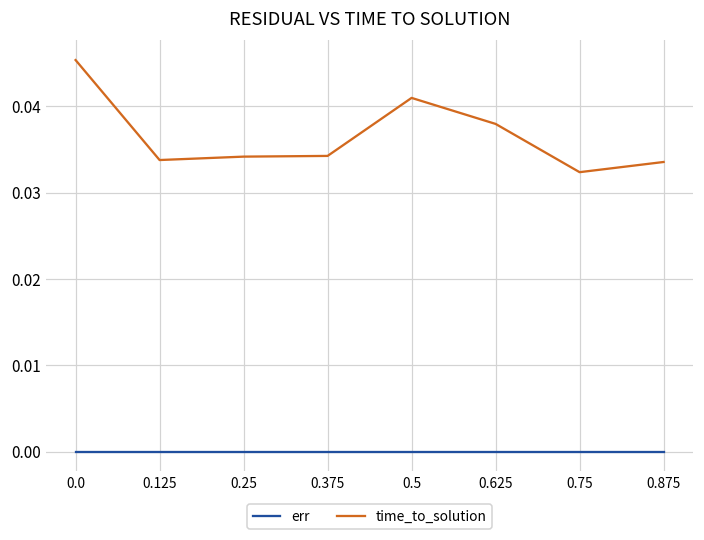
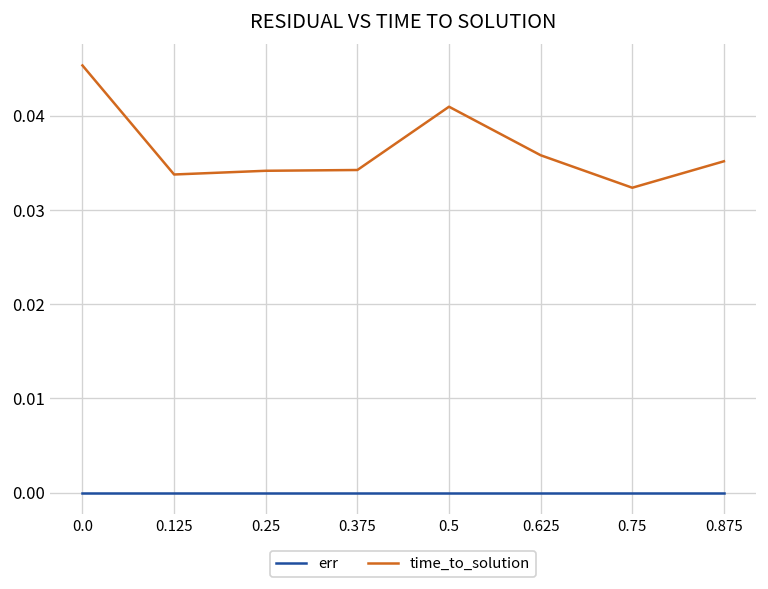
  {
    "err": {
      "0.0": 0.000,
      "0.125": 0.000,
      "0.25": 0.000,
      "0.375": 0.000,
      "0.5": 0.000,
      "0.625": 0.000,
      "0.75": 0.000,
      "0.875": 0.000
    },
    "time_to_solution": {
      "0.0": 0.045,
      "0.125": 0.034,
      "0.25": 0.034,
      "0.375": 0.034,
      "0.5": 0.041,
-     "0.625": 0.038,
+     "0.625": 0.036,
      "0.75": 0.032,
-     "0.875": 0.034
+     "0.875": 0.035
    }
  }
